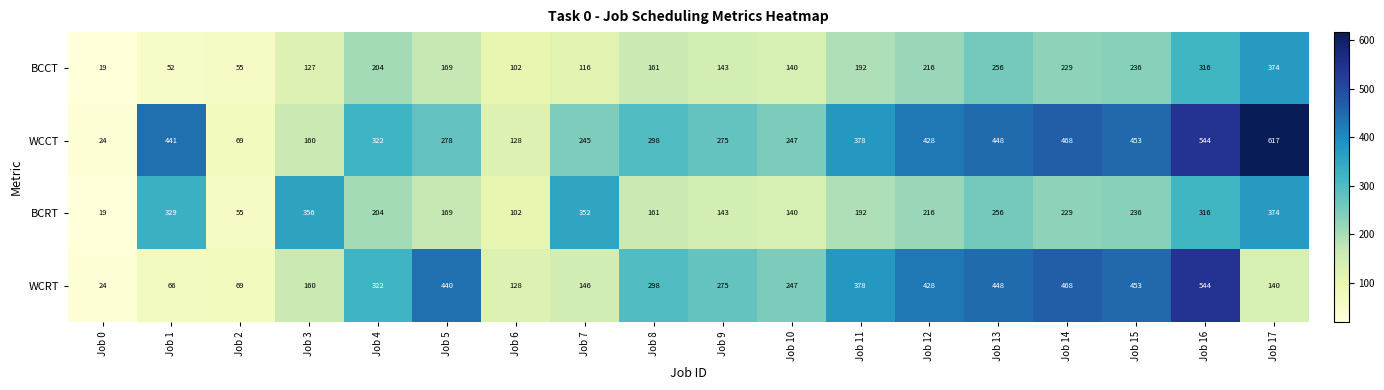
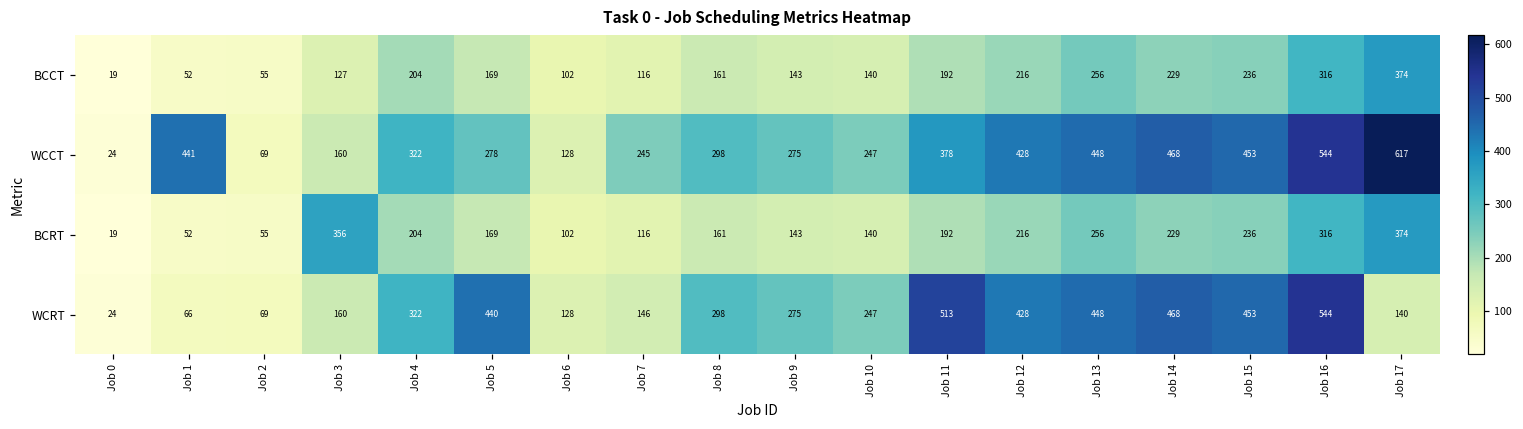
  {
    "BCCT": {
      "Job 0": 19,
      "Job 1": 52,
      "Job 2": 55,
      "Job 3": 127,
      "Job 4": 204,
      "Job 5": 169,
      "Job 6": 102,
      "Job 7": 116,
      "Job 8": 161,
      "Job 9": 143,
      "Job 10": 140,
      "Job 11": 192,
      "Job 12": 216,
      "Job 13": 256,
      "Job 14": 229,
      "Job 15": 236,
      "Job 16": 316,
      "Job 17": 374
    },
    "WCCT": {
      "Job 0": 24,
      "Job 1": 441,
      "Job 2": 69,
      "Job 3": 160,
      "Job 4": 322,
      "Job 5": 278,
      "Job 6": 128,
      "Job 7": 245,
      "Job 8": 298,
      "Job 9": 275,
      "Job 10": 247,
      "Job 11": 378,
      "Job 12": 428,
      "Job 13": 448,
      "Job 14": 468,
      "Job 15": 453,
      "Job 16": 544,
      "Job 17": 617
    },
    "BCRT": {
      "Job 0": 19,
-     "Job 1": 329,
+     "Job 1": 52,
      "Job 2": 55,
      "Job 3": 356,
      "Job 4": 204,
      "Job 5": 169,
      "Job 6": 102,
-     "Job 7": 352,
+     "Job 7": 116,
      "Job 8": 161,
      "Job 9": 143,
      "Job 10": 140,
      "Job 11": 192,
      "Job 12": 216,
      "Job 13": 256,
      "Job 14": 229,
      "Job 15": 236,
      "Job 16": 316,
      "Job 17": 374
    },
    "WCRT": {
      "Job 0": 24,
      "Job 1": 66,
      "Job 2": 69,
      "Job 3": 160,
      "Job 4": 322,
      "Job 5": 440,
      "Job 6": 128,
      "Job 7": 146,
      "Job 8": 298,
      "Job 9": 275,
      "Job 10": 247,
-     "Job 11": 378,
+     "Job 11": 513,
      "Job 12": 428,
      "Job 13": 448,
      "Job 14": 468,
      "Job 15": 453,
      "Job 16": 544,
      "Job 17": 140
    }
  }
